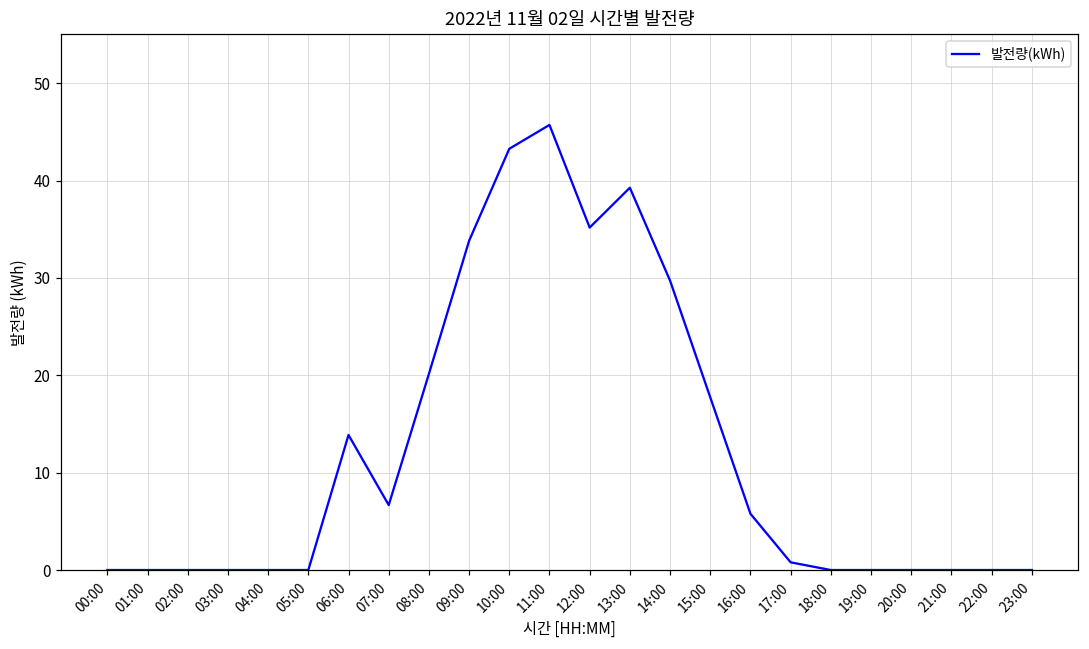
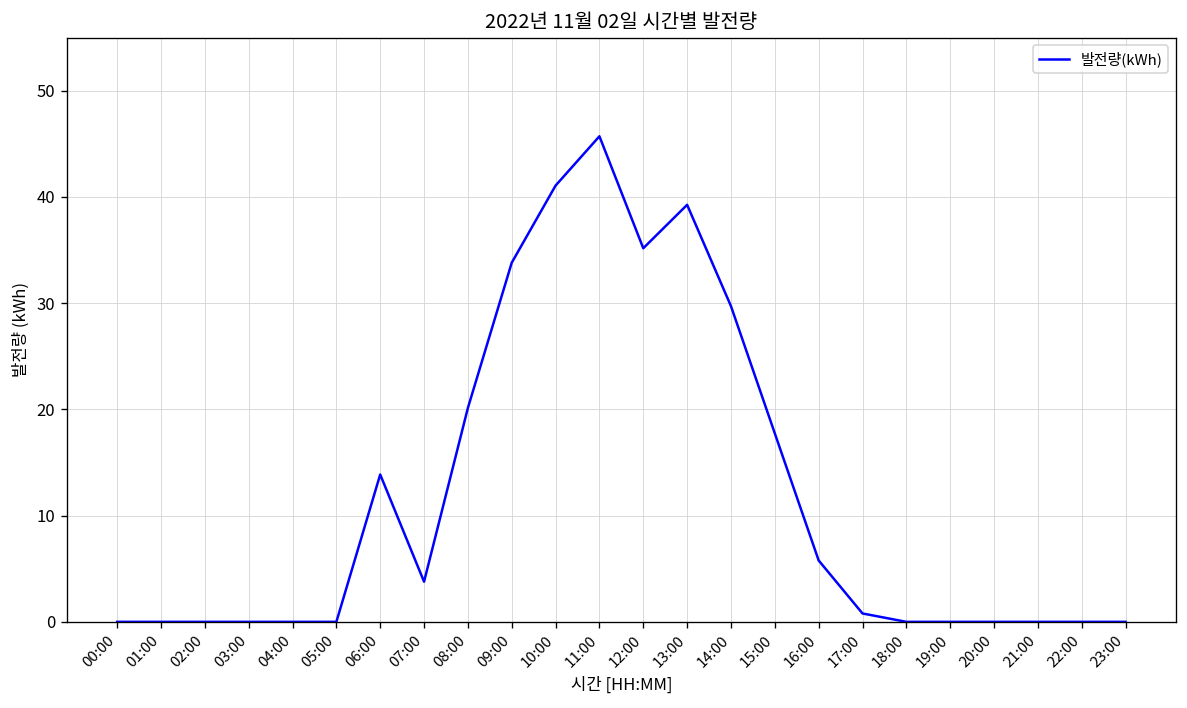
  {
    "00:00": 0,
    "01:00": 0,
    "02:00": 0,
    "03:00": 0,
    "04:00": 0,
    "05:00": 0,
    "06:00": 14,
-   "07:00": 7,
+   "07:00": 4,
    "08:00": 20,
    "09:00": 34,
-   "10:00": 43,
+   "10:00": 41,
    "11:00": 46,
    "12:00": 35,
    "13:00": 39,
    "14:00": 30,
    "15:00": 18,
    "16:00": 6,
    "17:00": 1,
    "18:00": 0,
    "19:00": 0,
    "20:00": 0,
    "21:00": 0,
    "22:00": 0,
    "23:00": 0
  }
